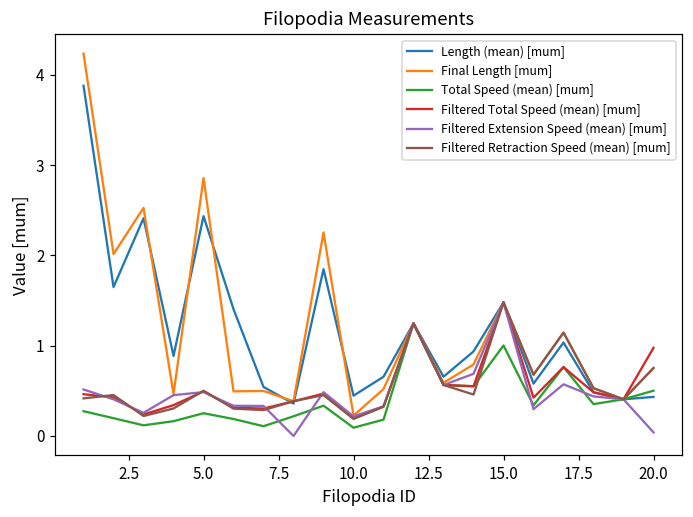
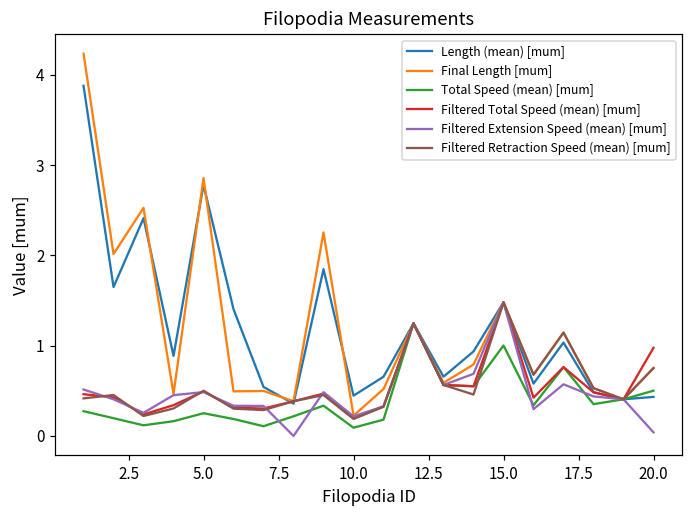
  {
    "Length (mean) [mum]": {
-     "5.0": 2.4,
+     "5.0": 2.8,
      "10.0": 0.4,
      "20.0": 0.4
    },
    "Final Length [mum]": {
      "5.0": 2.9
    },
    "Total Speed (mean) [mum]": {
      "5.0": 0.3,
      "10.0": 0.1,
      "15.0": 1.0,
      "20.0": 0.5
    },
    "Filtered Total Speed (mean) [mum]": {
      "20.0": 1.0
    },
    "Filtered Extension Speed (mean) [mum]": {
      "20.0": 0.0
    }
  }
